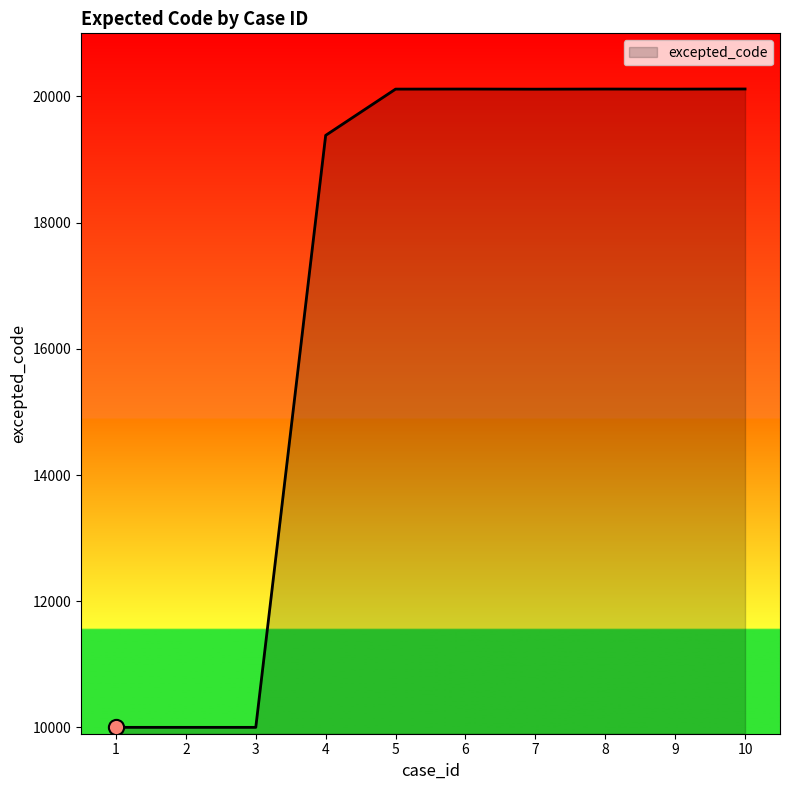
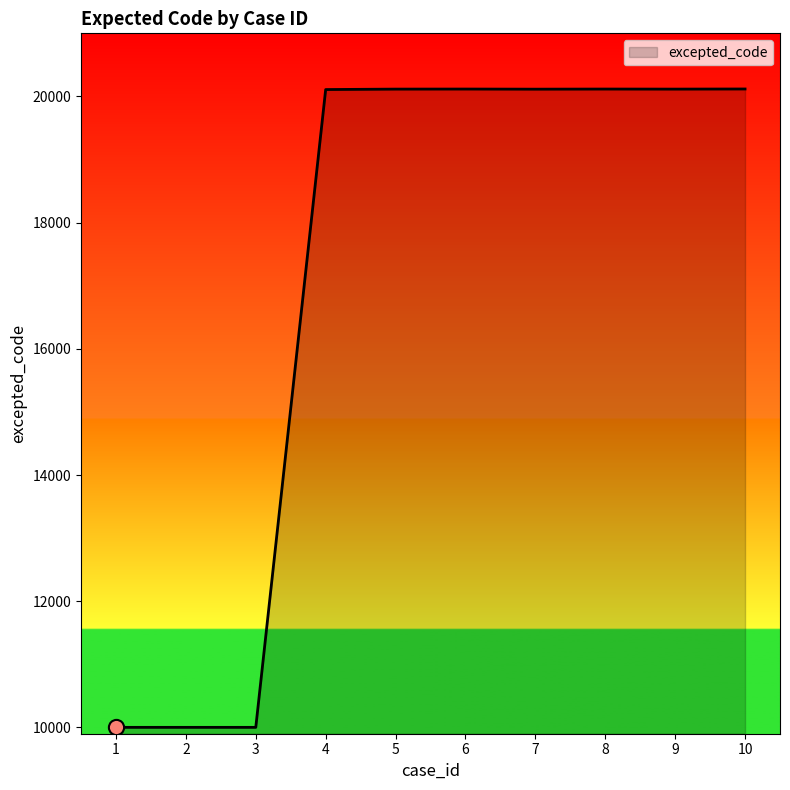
  {
    "excepted_code": {
      "2": 10000,
      "3": 10000,
-     "4": 19400,
+     "4": 20100,
      "5": 20100,
      "6": 20100,
      "7": 20100,
      "8": 20100,
      "9": 20100,
      "10": 20100
    }
  }
